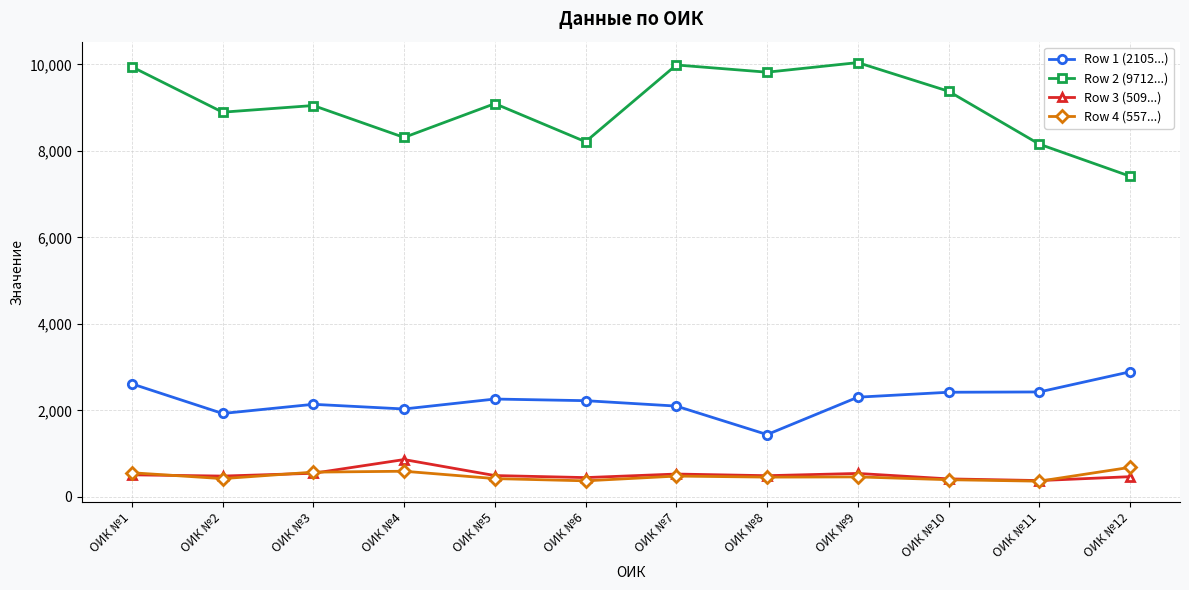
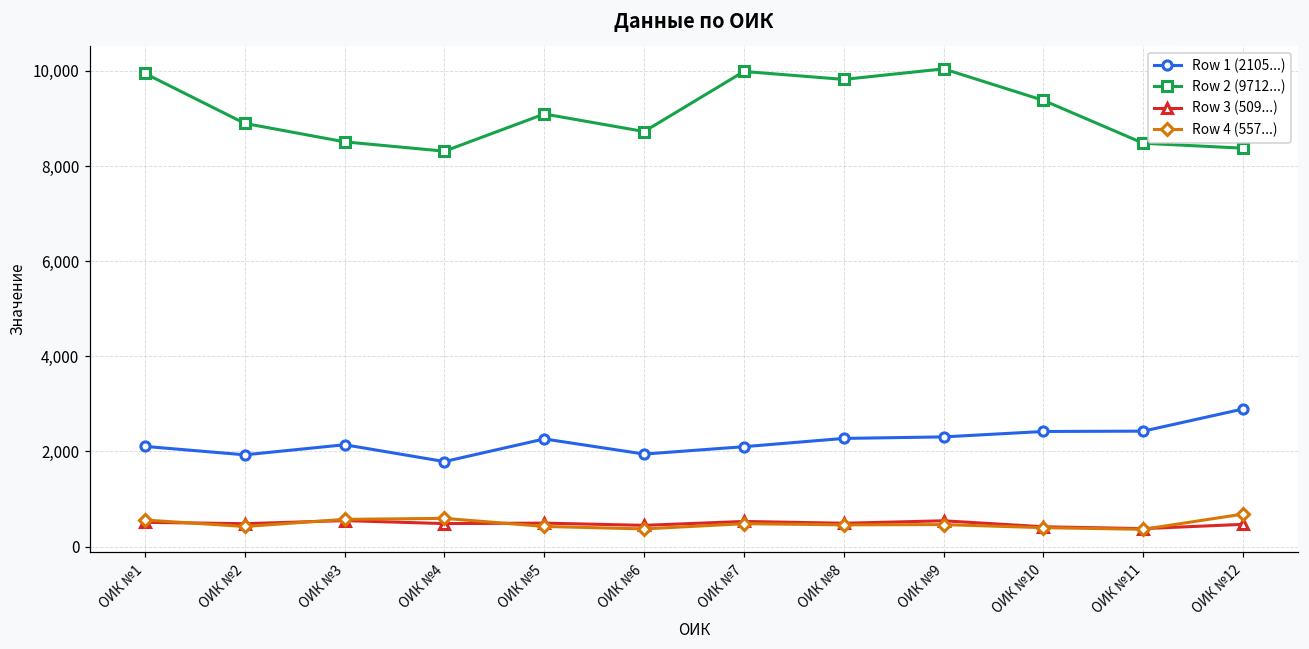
  {
    "Row 1 (2105...)": {
-     "ОИК №1": "2,600",
+     "ОИК №1": "2,100",
      "ОИК №2": "1,900",
      "ОИК №3": "2,100",
-     "ОИК №4": "2,000",
+     "ОИК №4": "1,800",
      "ОИК №5": "2,300",
-     "ОИК №6": "2,200",
+     "ОИК №6": "1,900",
      "ОИК №7": "2,100",
-     "ОИК №8": "1,400",
+     "ОИК №8": "2,300",
      "ОИК №9": "2,300",
      "ОИК №10": "2,400",
      "ОИК №11": "2,400",
      "ОИК №12": "2,900"
    },
    "Row 2 (9712...)": {
      "ОИК №1": "9,900",
      "ОИК №2": "8,900",
-     "ОИК №3": "9,100",
+     "ОИК №3": "8,500",
      "ОИК №4": "8,300",
      "ОИК №5": "9,100",
-     "ОИК №6": "8,200",
+     "ОИК №6": "8,700",
      "ОИК №7": "10,000",
      "ОИК №8": "9,800",
      "ОИК №9": "10,000",
      "ОИК №10": "9,400",
-     "ОИК №11": "8,200",
-     "ОИК №12": "7,400"
+     "ОИК №11": "8,500",
+     "ОИК №12": "8,400"
    },
    "Row 3 (509...)": {
-     "ОИК №4": "900",
+     "ОИК №4": "500",
      "ОИК №5": "500",
      "ОИК №6": "400",
      "ОИК №9": "500",
      "ОИК №12": "500"
    },
    "Row 4 (557...)": {
      "ОИК №4": "600",
      "ОИК №5": "400",
      "ОИК №6": "400",
      "ОИК №9": "500",
      "ОИК №12": "700"
    }
  }
